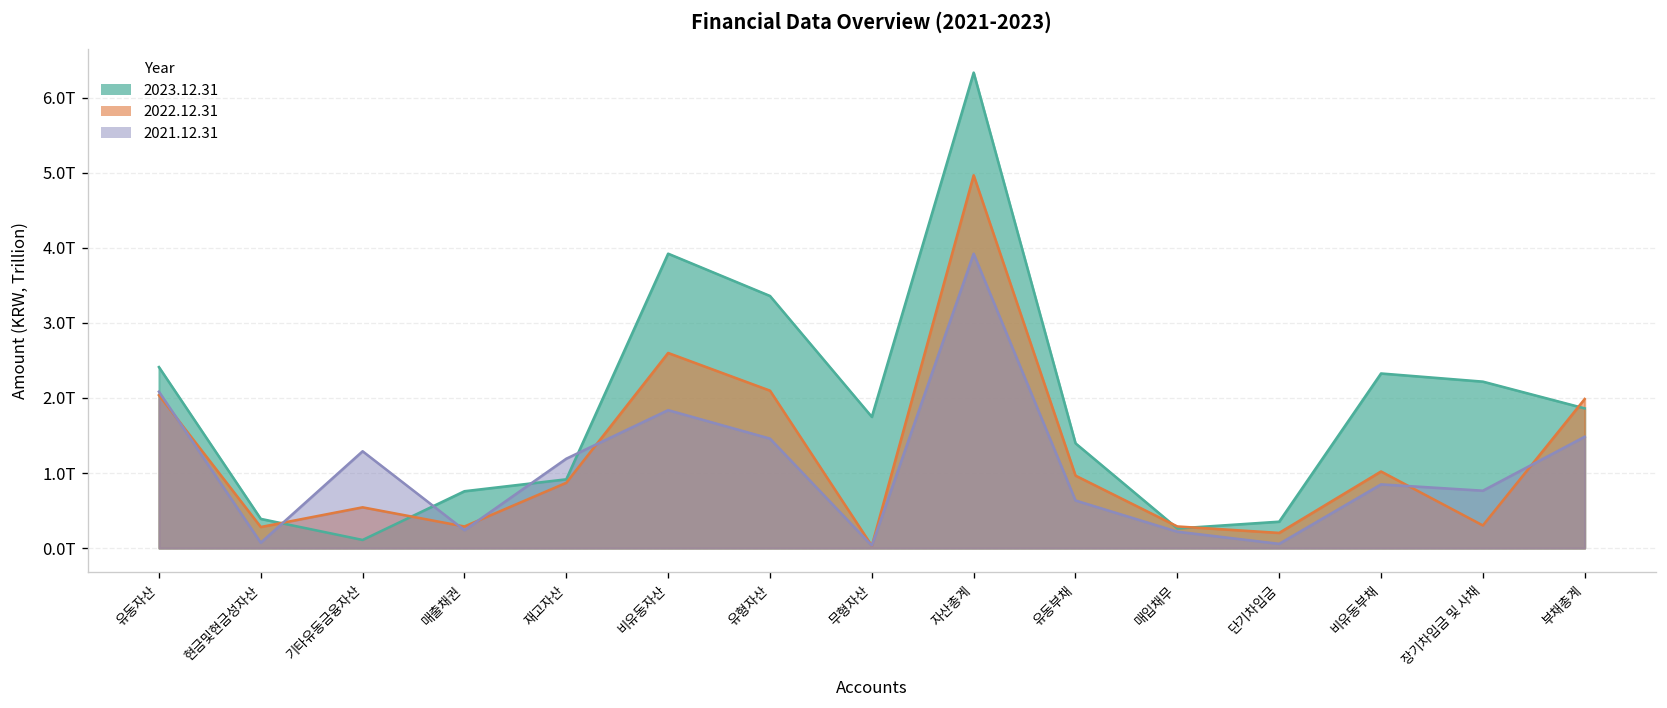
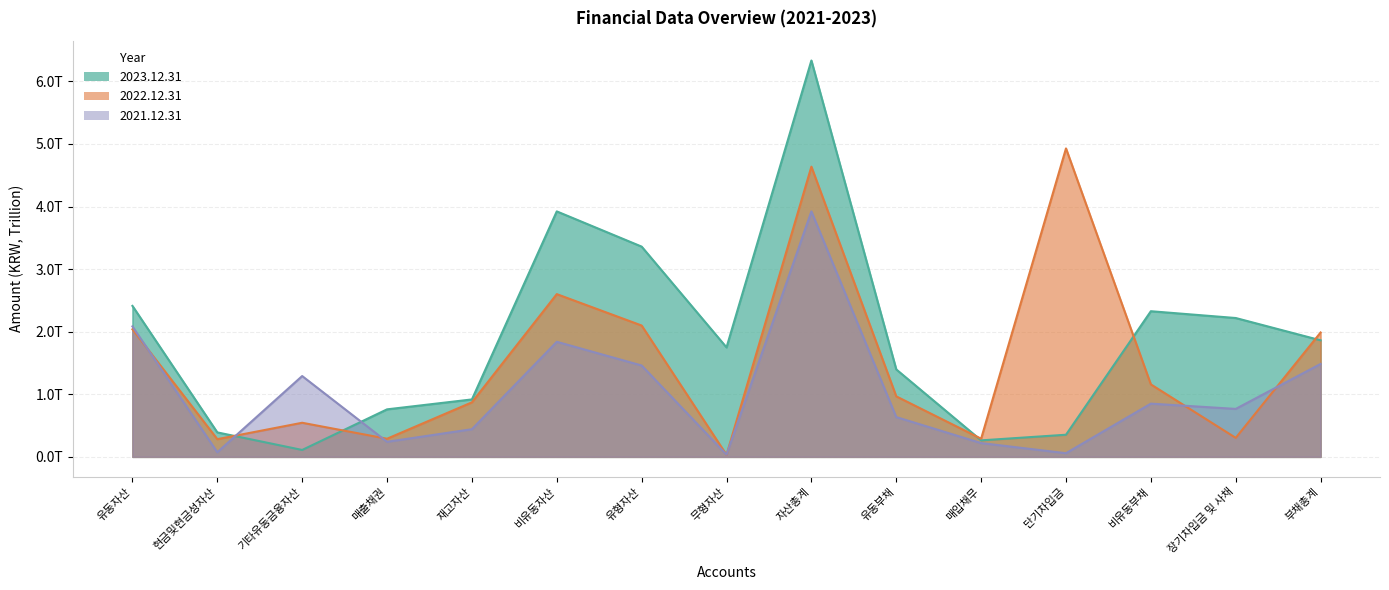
  {
    "2023.12.31": {
      "유동자산": "2.4T",
      "현금및현금성자산": "0.4T",
      "기타유동금융자산": "0.1T",
      "매출채권": "0.8T",
      "재고자산": "0.9T",
      "비유동자산": "3.9T",
      "유형자산": "3.4T",
      "무형자산": "1.7T",
      "자산총계": "6.3T",
      "유동부채": "1.4T",
      "단기차입금": "0.4T",
      "비유동부채": "2.3T",
      "장기차입금 및 사채": "2.2T",
      "부채총계": "1.9T"
    },
    "2022.12.31": {
      "유동자산": "2.0T",
      "현금및현금성자산": "0.3T",
      "기타유동금융자산": "0.5T",
      "매출채권": "0.3T",
      "재고자산": "0.9T",
      "비유동자산": "2.6T",
      "유형자산": "2.1T",
-     "자산총계": "5.0T",
+     "자산총계": "4.6T",
      "유동부채": "1.0T",
-     "단기차입금": "0.2T",
-     "비유동부채": "1.0T",
+     "단기차입금": "4.9T",
+     "비유동부채": "1.2T",
      "장기차입금 및 사채": "0.3T",
      "부채총계": "2.0T"
    },
    "2021.12.31": {
      "유동자산": "2.1T",
      "현금및현금성자산": "0.1T",
      "기타유동금융자산": "1.3T",
      "매출채권": "0.2T",
-     "재고자산": "1.2T",
+     "재고자산": "0.4T",
      "비유동자산": "1.8T",
      "유형자산": "1.5T",
      "자산총계": "3.9T",
      "유동부채": "0.6T",
      "매입채무": "0.2T",
      "단기차입금": "0.1T",
      "비유동부채": "0.8T",
      "장기차입금 및 사채": "0.8T",
      "부채총계": "1.5T"
    }
  }
